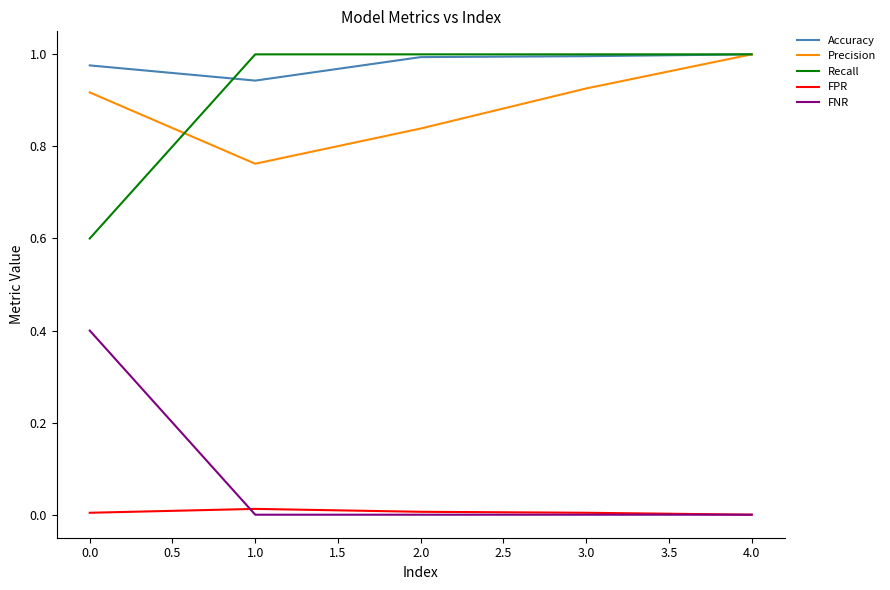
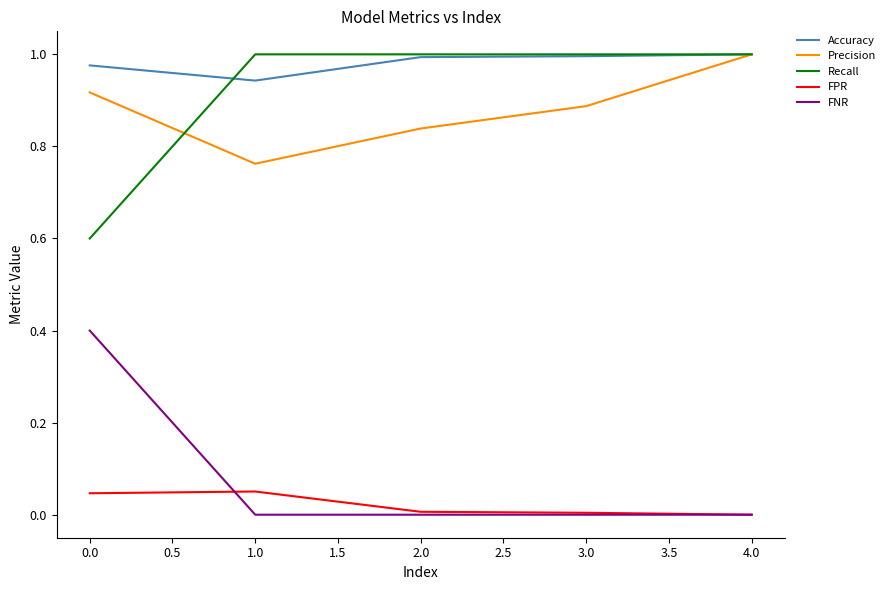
  {
    "Accuracy": {
      "0.0": 0.98,
      "1.0": 0.94,
      "2.0": 0.99
    },
    "Precision": {
      "0.0": 0.92,
      "1.0": 0.76,
      "2.0": 0.84,
-     "3.0": 0.93
+     "3.0": 0.89
    },
    "Recall": {
      "0.0": 0.60,
      "1.0": 1.00,
      "2.0": 1.00
    },
    "FPR": {
-     "0.0": 0.00,
-     "1.0": 0.01,
+     "0.0": 0.05,
+     "1.0": 0.05,
      "2.0": 0.01
    },
    "FNR": {
      "0.0": 0.40,
      "1.0": 0.00,
      "2.0": 0.00
    }
  }
